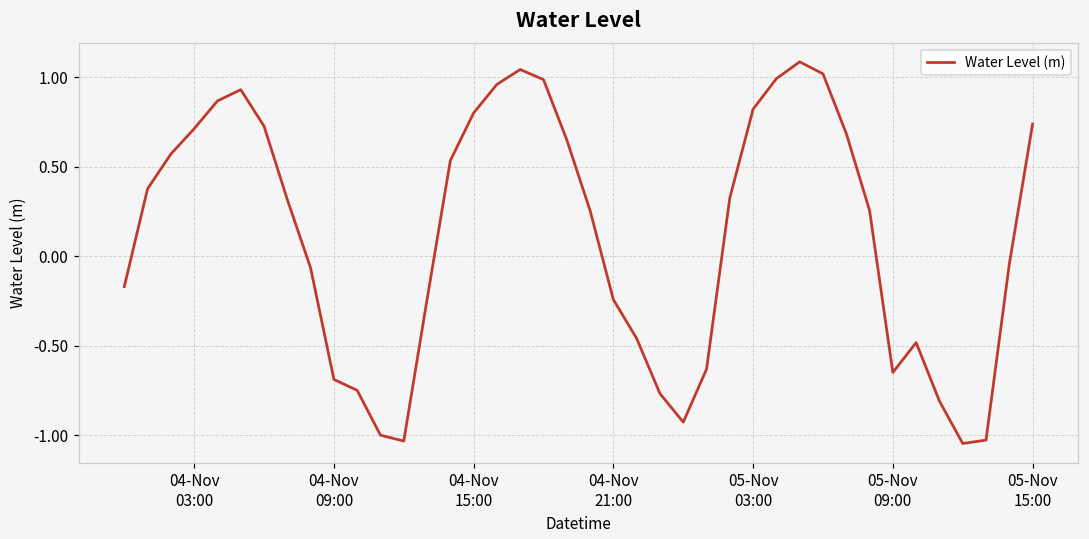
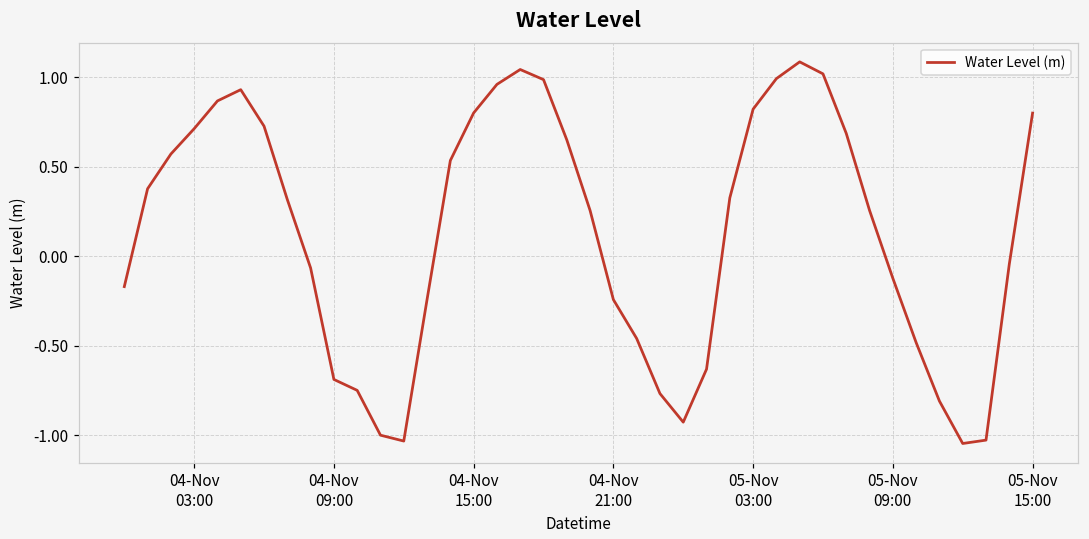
  {
    "04-Nov 03:00": 0.71,
    "04-Nov 09:00": -0.69,
    "04-Nov 15:00": 0.80,
    "04-Nov 21:00": -0.24,
    "05-Nov 03:00": 0.82,
-   "05-Nov 09:00": -0.65,
-   "05-Nov 15:00": 0.74
+   "05-Nov 09:00": -0.12,
+   "05-Nov 15:00": 0.80
  }
